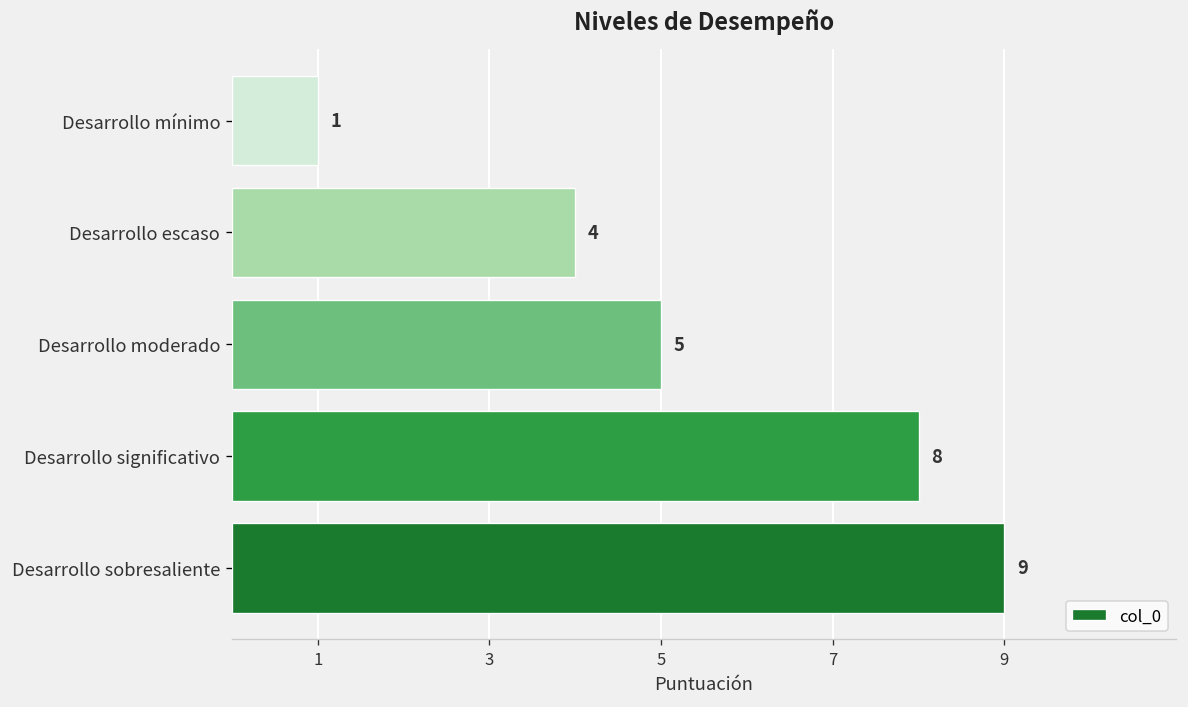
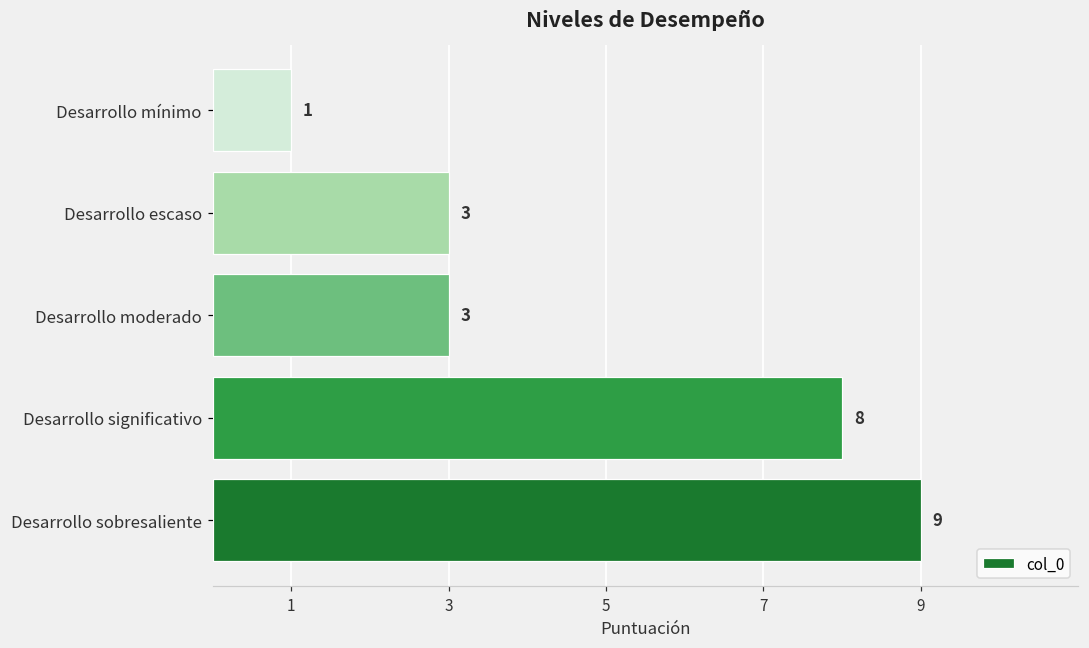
  {
    "Desarrollo mínimo": 1,
-   "Desarrollo escaso": 4,
-   "Desarrollo moderado": 5,
+   "Desarrollo escaso": 3,
+   "Desarrollo moderado": 3,
    "Desarrollo significativo": 8,
    "Desarrollo sobresaliente": 9
  }
